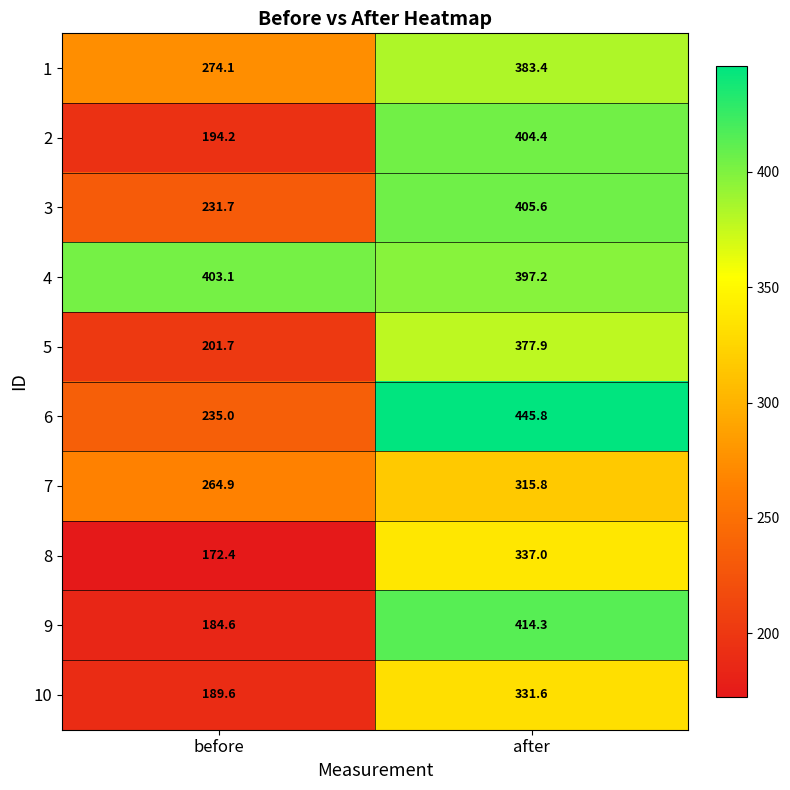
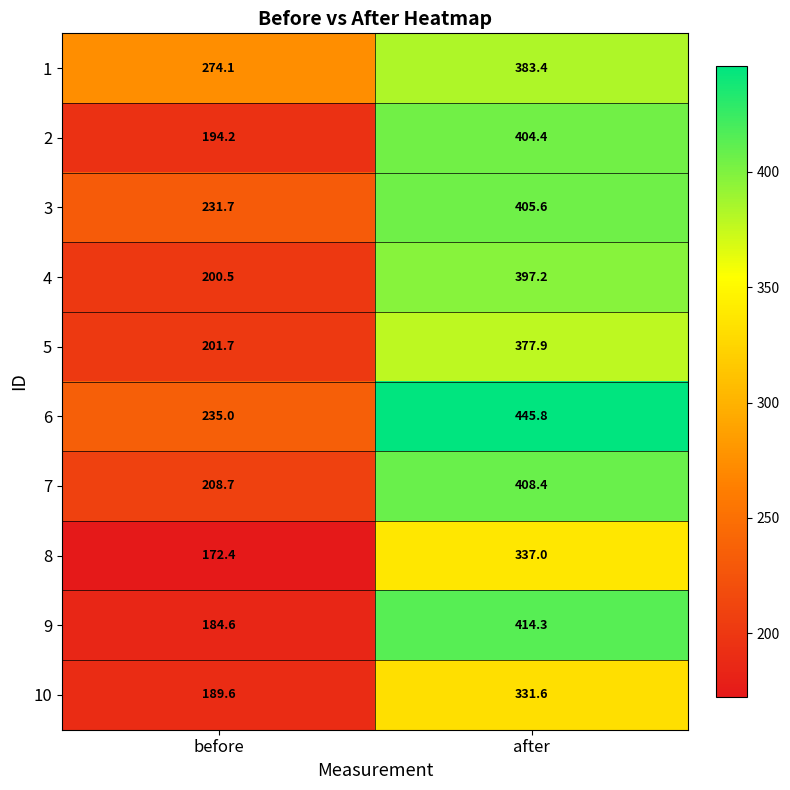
  {
    "1": {
      "before": 274.1,
      "after": 383.4
    },
    "2": {
      "before": 194.2,
      "after": 404.4
    },
    "3": {
      "before": 231.7,
      "after": 405.6
    },
    "4": {
-     "before": 403.1,
+     "before": 200.5,
      "after": 397.2
    },
    "5": {
      "before": 201.7,
      "after": 377.9
    },
    "6": {
      "before": 235.0,
      "after": 445.8
    },
    "7": {
-     "before": 264.9,
-     "after": 315.8
+     "before": 208.7,
+     "after": 408.4
    },
    "8": {
      "before": 172.4,
      "after": 337.0
    },
    "9": {
      "before": 184.6,
      "after": 414.3
    },
    "10": {
      "before": 189.6,
      "after": 331.6
    }
  }
